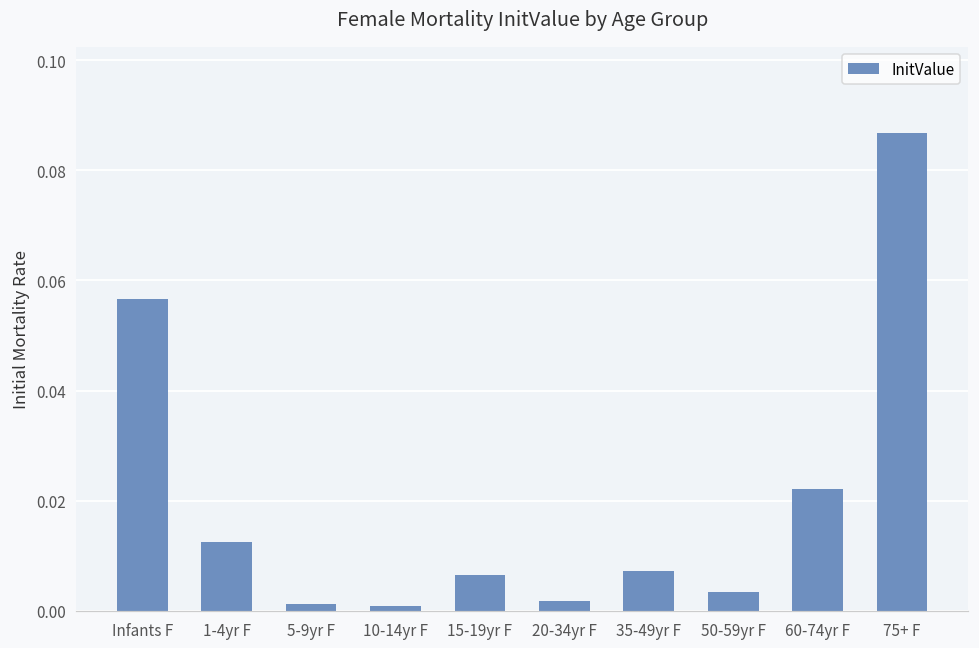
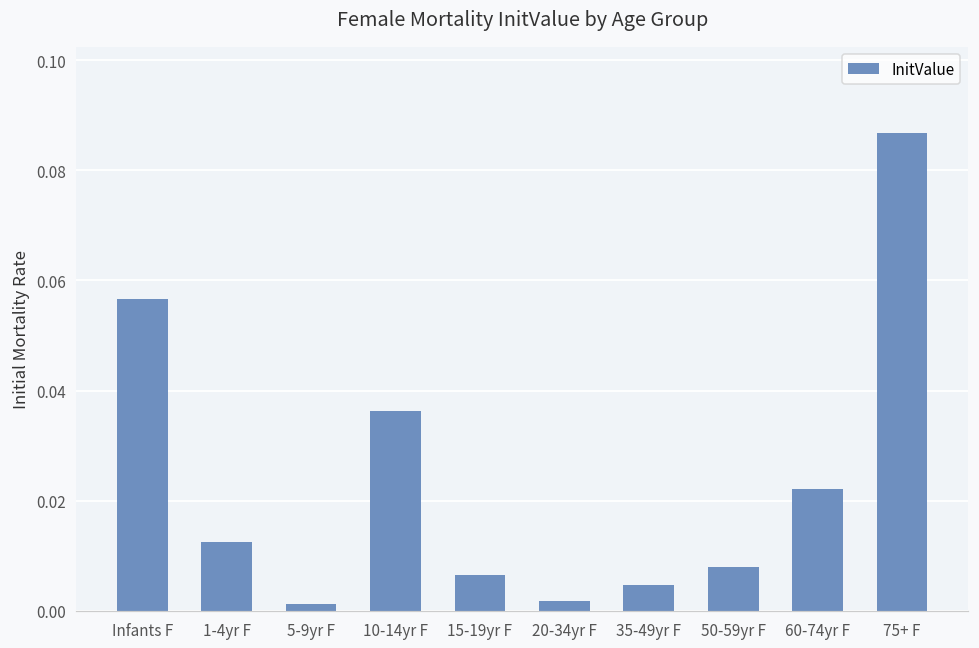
  {
    "Infants F": 0.057,
    "1-4yr F": 0.012,
    "5-9yr F": 0.001,
-   "10-14yr F": 0.001,
+   "10-14yr F": 0.036,
    "15-19yr F": 0.007,
    "20-34yr F": 0.002,
-   "35-49yr F": 0.007,
-   "50-59yr F": 0.003,
+   "35-49yr F": 0.005,
+   "50-59yr F": 0.008,
    "60-74yr F": 0.022,
    "75+ F": 0.087
  }
